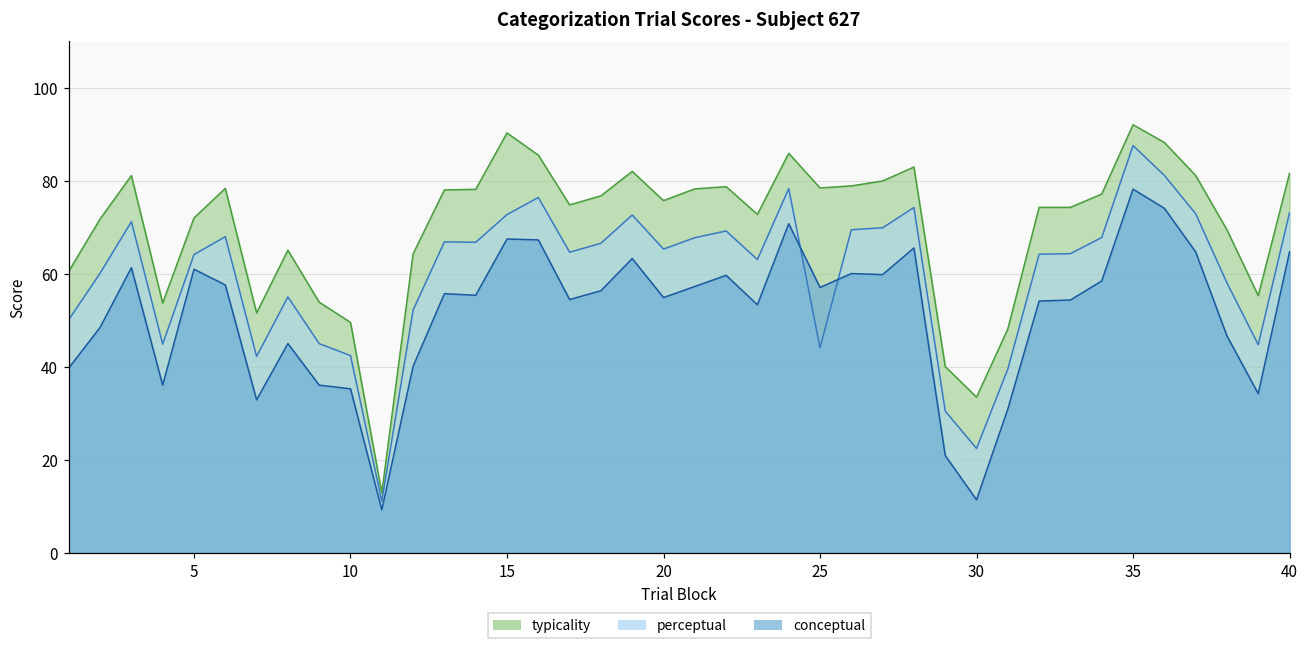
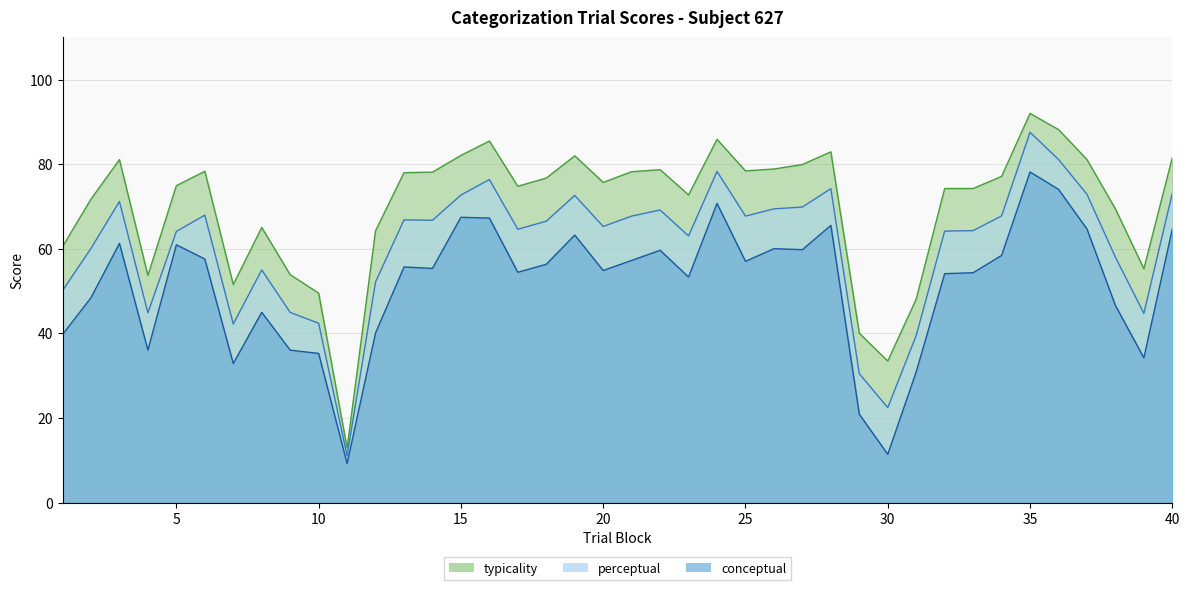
  {
    "typicality": {
-     "5": 72,
+     "5": 75,
      "10": 50,
-     "15": 90,
+     "15": 82,
      "20": 76,
      "25": 78,
      "30": 33,
      "35": 92,
      "40": 82
    },
    "perceptual": {
      "5": 64,
      "10": 42,
      "15": 73,
      "20": 65,
-     "25": 44,
+     "25": 68,
      "30": 22,
      "35": 88,
      "40": 73
    },
    "conceptual": {
      "5": 61,
      "10": 35,
      "15": 67,
      "20": 55,
      "25": 57,
      "30": 11,
      "35": 78,
      "40": 65
    }
  }
